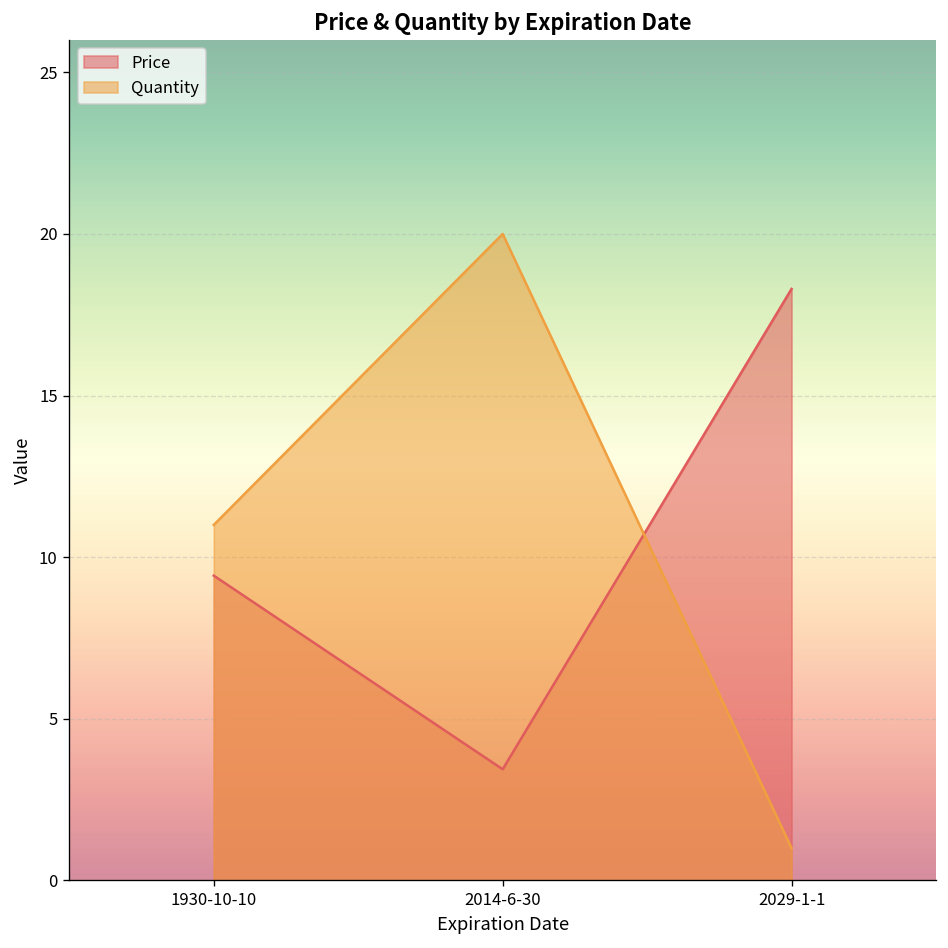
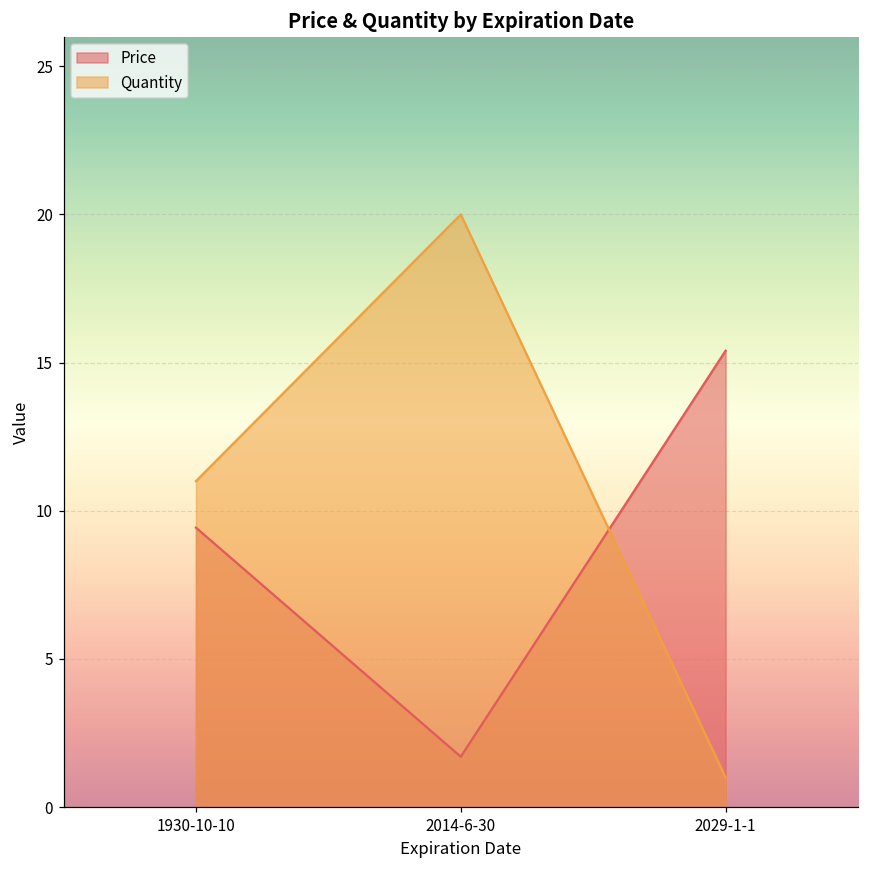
  {
    "Price": {
      "1930-10-10": 9.4,
-     "2014-6-30": 3.4,
-     "2029-1-1": 18.3
+     "2014-6-30": 1.7,
+     "2029-1-1": 15.4
    },
    "Quantity": {
      "1930-10-10": 11.0,
      "2014-6-30": 20.0,
      "2029-1-1": 1.0
    }
  }
